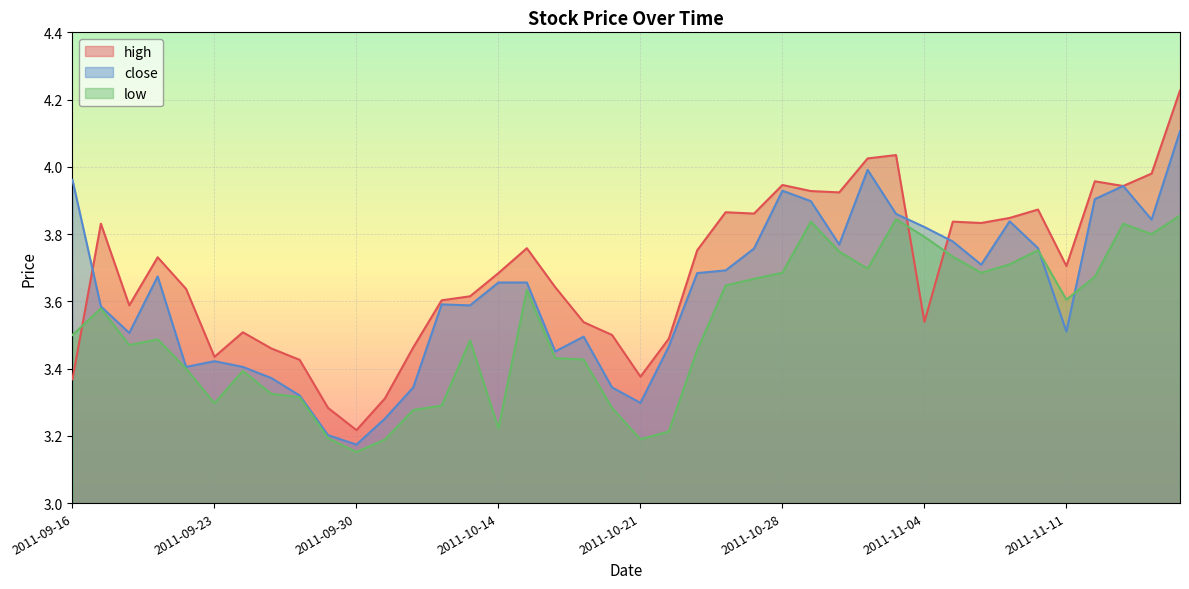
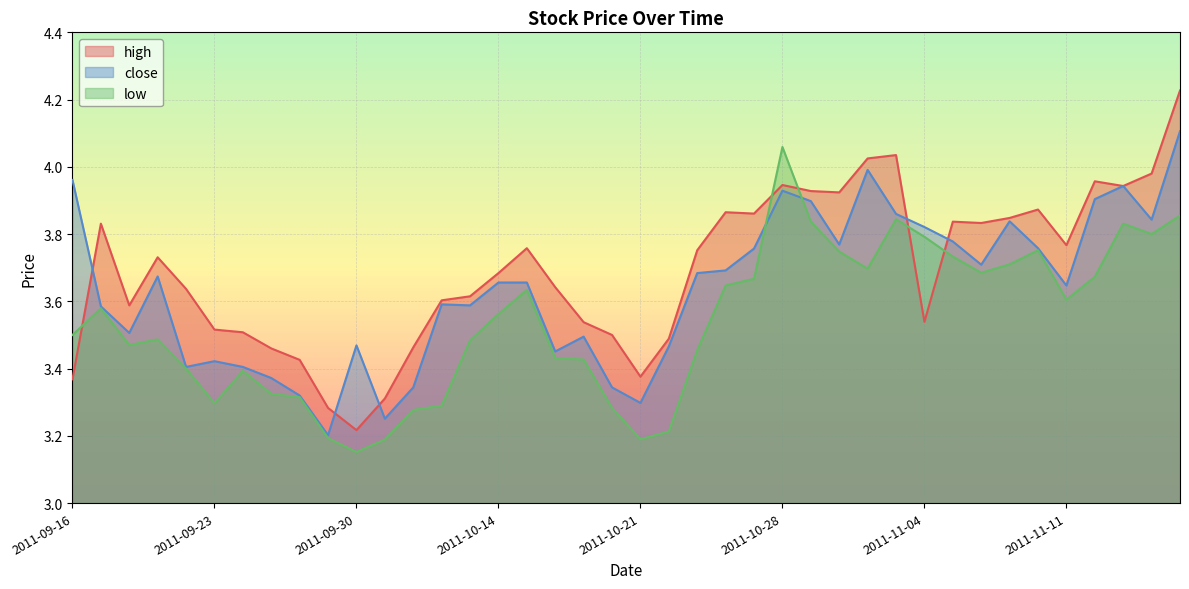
  {
    "high": {
      "2011-09-16": 3.37,
-     "2011-09-23": 3.44,
+     "2011-09-23": 3.52,
      "2011-09-30": 3.22,
      "2011-10-14": 3.68,
      "2011-10-21": 3.38,
      "2011-10-28": 3.95,
      "2011-11-04": 3.54,
-     "2011-11-11": 3.71
+     "2011-11-11": 3.77
    },
    "close": {
      "2011-09-16": 3.96,
      "2011-09-23": 3.42,
-     "2011-09-30": 3.17,
+     "2011-09-30": 3.47,
      "2011-10-14": 3.66,
      "2011-10-21": 3.30,
      "2011-10-28": 3.93,
      "2011-11-04": 3.82,
-     "2011-11-11": 3.51
+     "2011-11-11": 3.65
    },
    "low": {
      "2011-09-16": 3.50,
      "2011-09-23": 3.30,
      "2011-09-30": 3.15,
-     "2011-10-14": 3.22,
+     "2011-10-14": 3.56,
      "2011-10-21": 3.19,
-     "2011-10-28": 3.69,
+     "2011-10-28": 4.06,
      "2011-11-04": 3.79,
      "2011-11-11": 3.61
    }
  }
